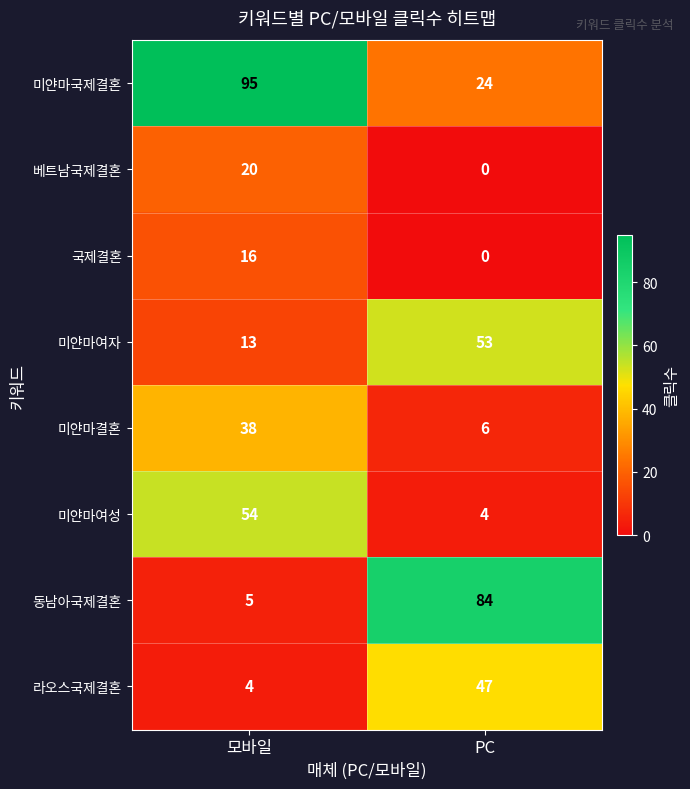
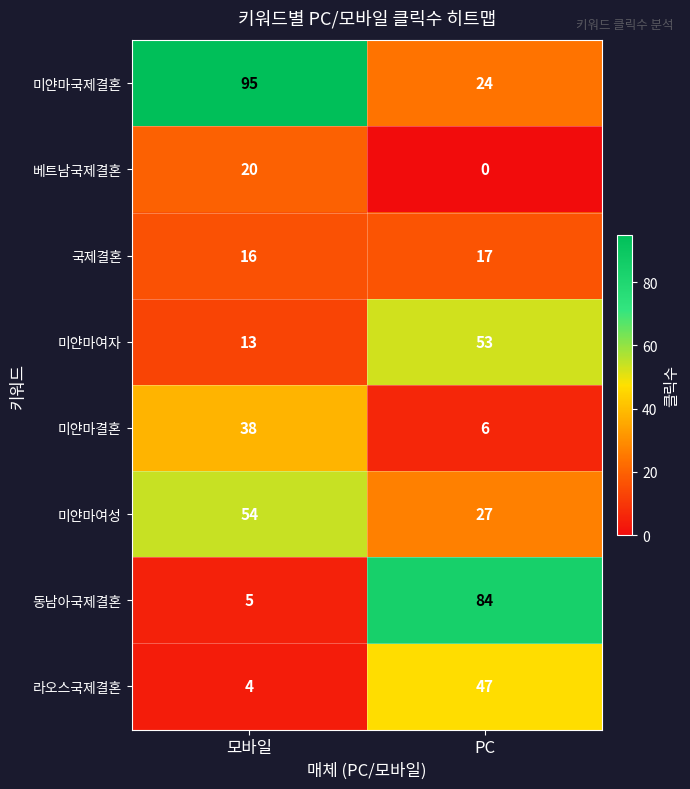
  {
    "미얀마국제결혼": {
      "모바일": 95,
      "PC": 24
    },
    "베트남국제결혼": {
      "모바일": 20,
      "PC": 0
    },
    "국제결혼": {
      "모바일": 16,
-     "PC": 0
+     "PC": 17
    },
    "미얀마여자": {
      "모바일": 13,
      "PC": 53
    },
    "미얀마결혼": {
      "모바일": 38,
      "PC": 6
    },
    "미얀마여성": {
      "모바일": 54,
-     "PC": 4
+     "PC": 27
    },
    "동남아국제결혼": {
      "모바일": 5,
      "PC": 84
    },
    "라오스국제결혼": {
      "모바일": 4,
      "PC": 47
    }
  }
